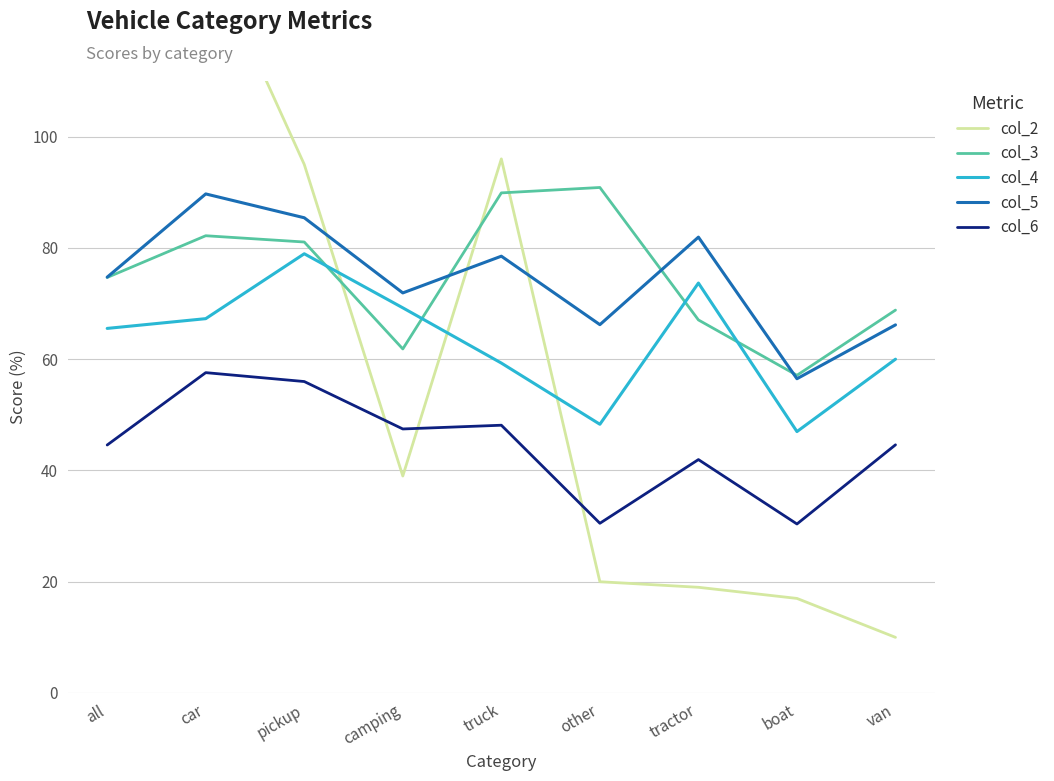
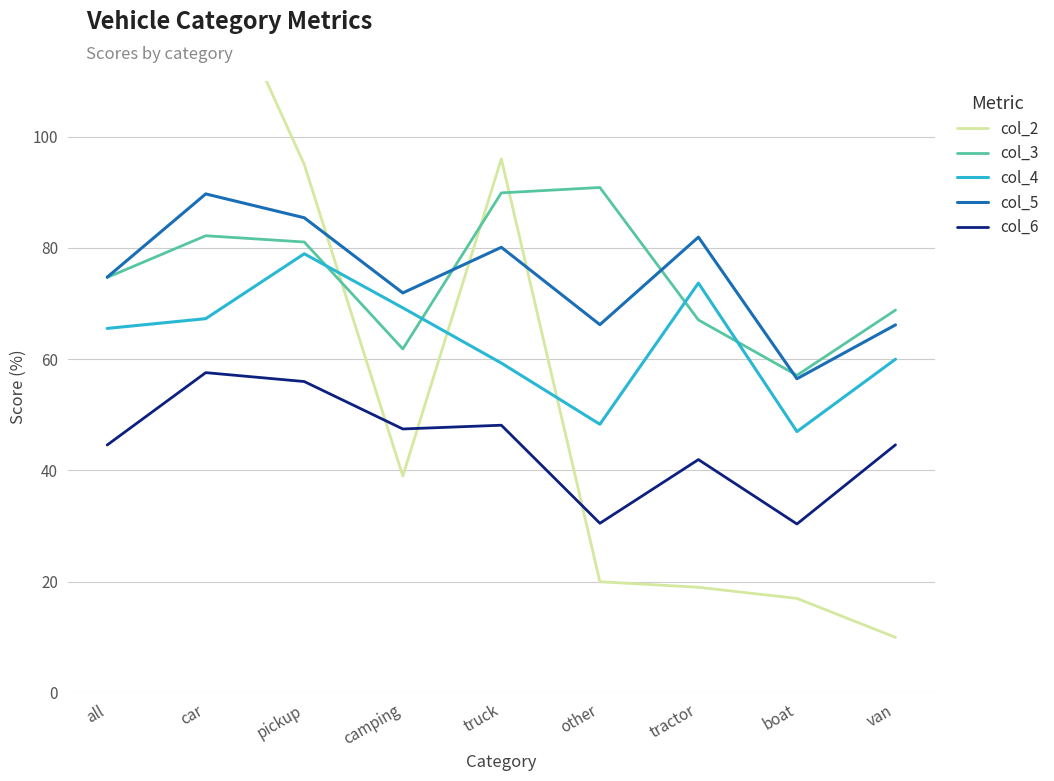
  {
    "col_2": {
      "pickup": 95,
      "camping": 39,
      "truck": 96,
      "other": 20,
      "tractor": 19,
      "boat": 17,
      "van": 10
    },
    "col_3": {
      "car": 82,
      "pickup": 81,
      "camping": 62,
      "truck": 90,
      "other": 91,
      "tractor": 67,
      "boat": 57,
      "van": 69
    },
    "col_4": {
      "all": 66,
      "car": 67,
      "pickup": 79,
      "camping": 69,
      "truck": 59,
      "other": 48,
      "tractor": 74,
      "boat": 47,
      "van": 60
    },
    "col_5": {
      "car": 90,
      "pickup": 85,
      "camping": 72,
-     "truck": 79,
+     "truck": 80,
      "other": 66,
      "tractor": 82,
      "boat": 56,
      "van": 66
    },
    "col_6": {
      "all": 45,
      "car": 58,
      "pickup": 56,
      "camping": 47,
      "truck": 48,
      "other": 31,
      "tractor": 42,
      "boat": 30,
      "van": 45
    }
  }
